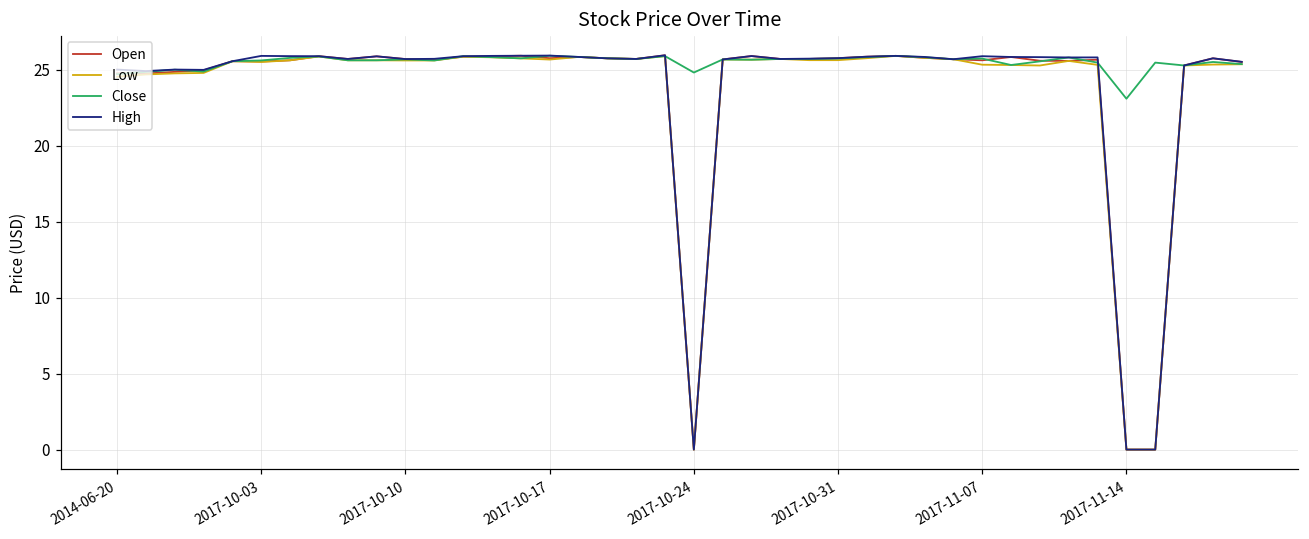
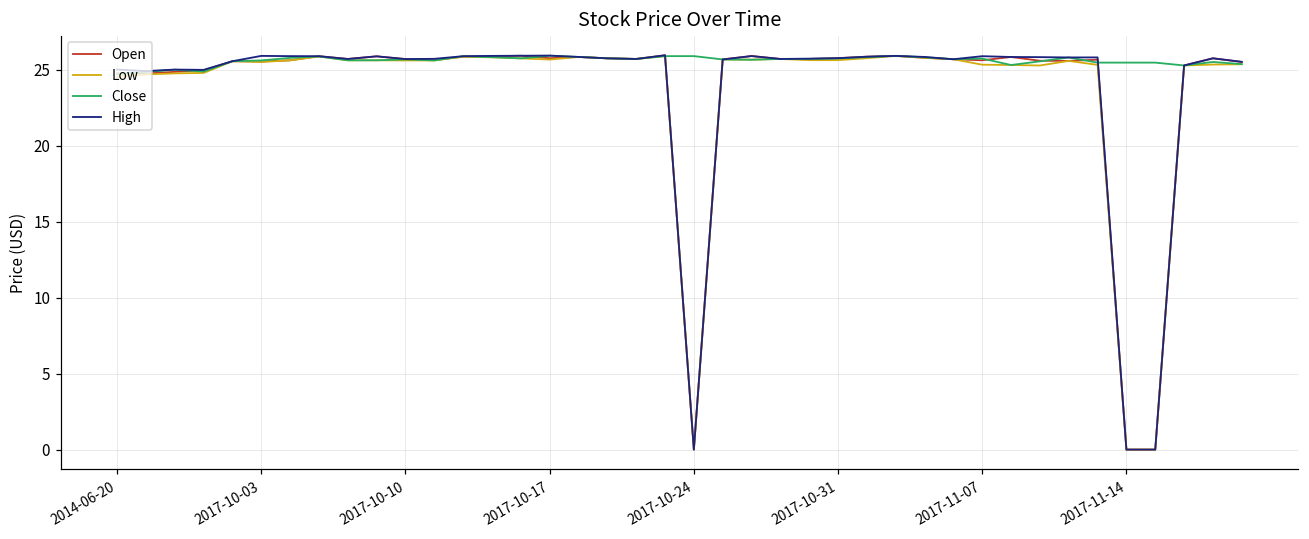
  {
    "Low": {
      "2017-11-07": 25.3
    },
    "Close": {
-     "2017-10-24": 24.8,
-     "2017-11-14": 23.1
+     "2017-10-24": 25.9,
+     "2017-11-14": 25.5
    },
    "High": {
      "2017-10-03": 25.9
    }
  }
